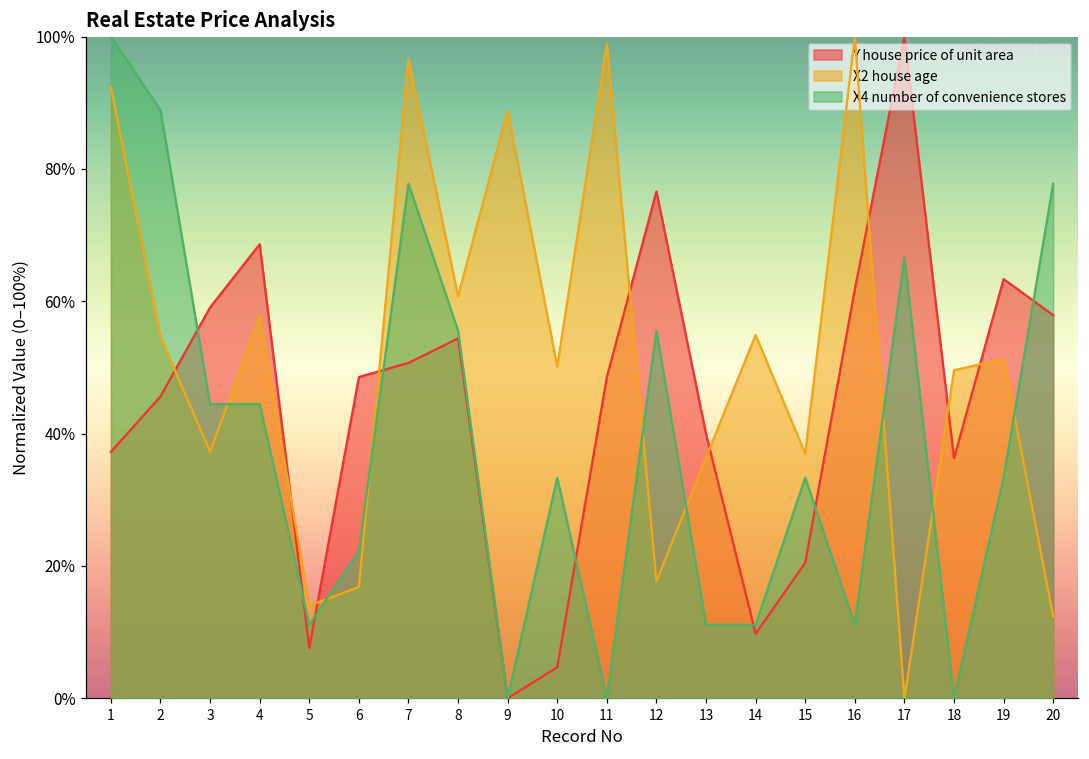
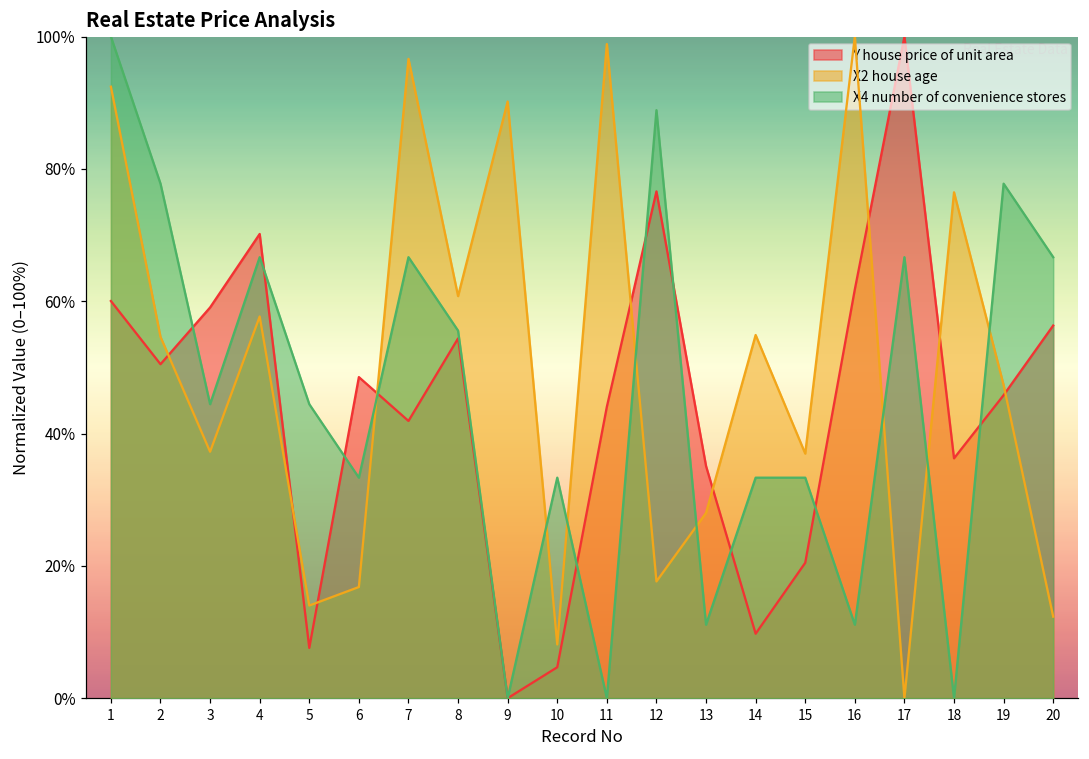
  {
    "Y house price of unit area": {
-     "1": "37%",
-     "2": "46%",
+     "1": "60%",
+     "2": "50%",
      "3": "59%",
-     "4": "69%",
+     "4": "70%",
      "5": "8%",
      "6": "49%",
-     "7": "51%",
+     "7": "42%",
      "8": "54%",
      "10": "5%",
-     "11": "49%",
+     "11": "44%",
      "12": "77%",
-     "13": "40%",
+     "13": "35%",
      "14": "10%",
      "15": "20%",
      "16": "62%",
      "17": "100%",
      "18": "36%",
-     "19": "63%",
-     "20": "58%"
+     "19": "46%",
+     "20": "56%"
    },
    "X2 house age": {
      "1": "92%",
      "2": "55%",
      "3": "37%",
      "4": "58%",
      "5": "14%",
      "6": "17%",
      "7": "97%",
      "8": "61%",
-     "9": "89%",
-     "10": "50%",
+     "9": "90%",
+     "10": "8%",
      "11": "99%",
      "12": "18%",
-     "13": "36%",
+     "13": "28%",
      "14": "55%",
      "15": "37%",
      "16": "100%",
      "17": "0%",
-     "18": "50%",
-     "19": "51%",
+     "18": "76%",
+     "19": "47%",
      "20": "12%"
    },
    "X4 number of convenience stores": {
      "1": "100%",
-     "2": "89%",
+     "2": "78%",
      "3": "44%",
-     "4": "44%",
-     "5": "11%",
-     "6": "22%",
-     "7": "78%",
+     "4": "67%",
+     "5": "44%",
+     "6": "33%",
+     "7": "67%",
      "8": "56%",
      "10": "33%",
      "11": "0%",
-     "12": "56%",
+     "12": "89%",
      "13": "11%",
-     "14": "11%",
+     "14": "33%",
      "15": "33%",
      "16": "11%",
      "17": "67%",
      "18": "0%",
-     "19": "33%",
-     "20": "78%"
+     "19": "78%",
+     "20": "67%"
    }
  }
